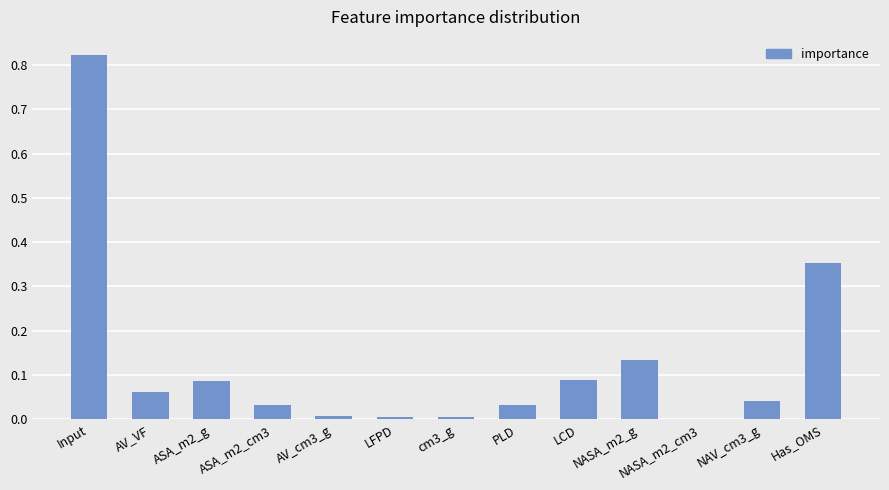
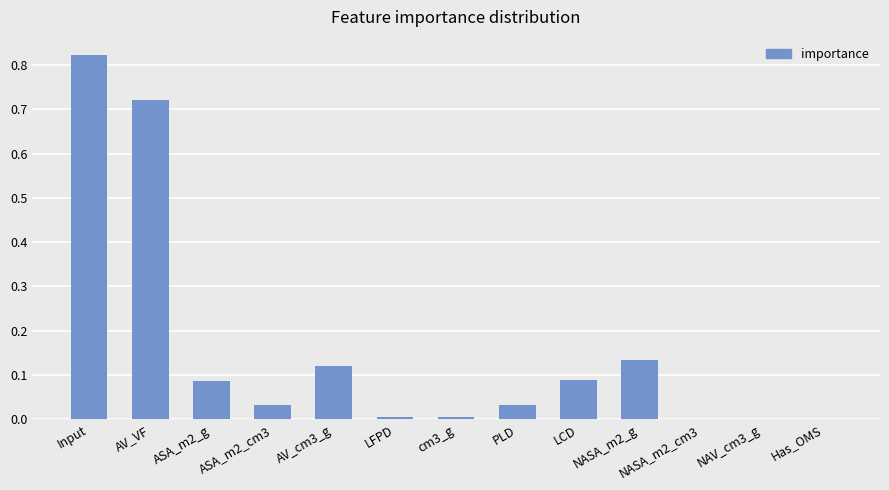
  {
    "Input": 0.82,
-   "AV_VF": 0.06,
+   "AV_VF": 0.72,
    "ASA_m2_g": 0.09,
    "ASA_m2_cm3": 0.03,
-   "AV_cm3_g": 0.01,
+   "AV_cm3_g": 0.12,
    "PLD": 0.03,
    "LCD": 0.09,
    "NASA_m2_g": 0.13,
-   "NAV_cm3_g": 0.04,
-   "Has_OMS": 0.35
+   "NAV_cm3_g": 0.00,
+   "Has_OMS": 0.00
  }
